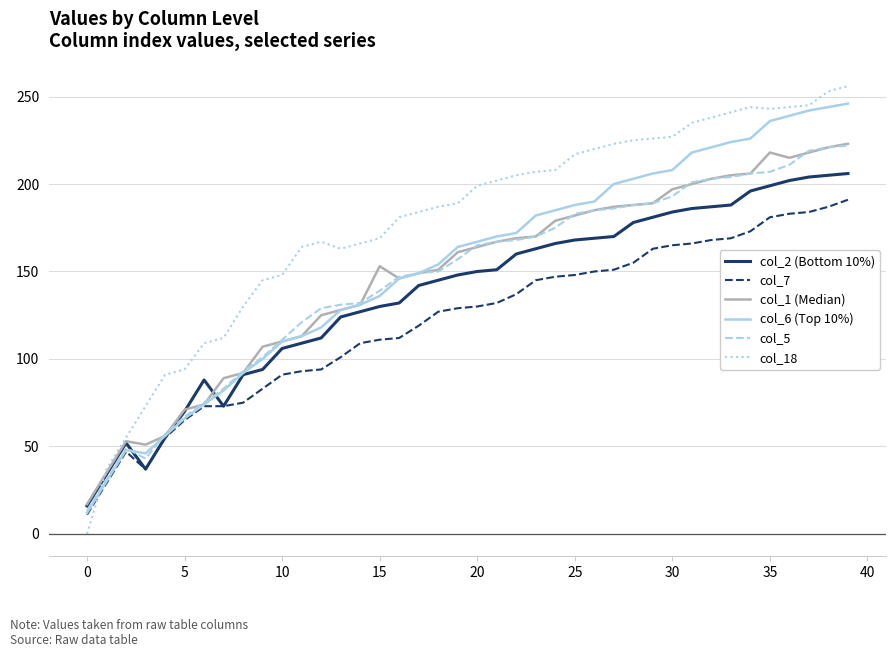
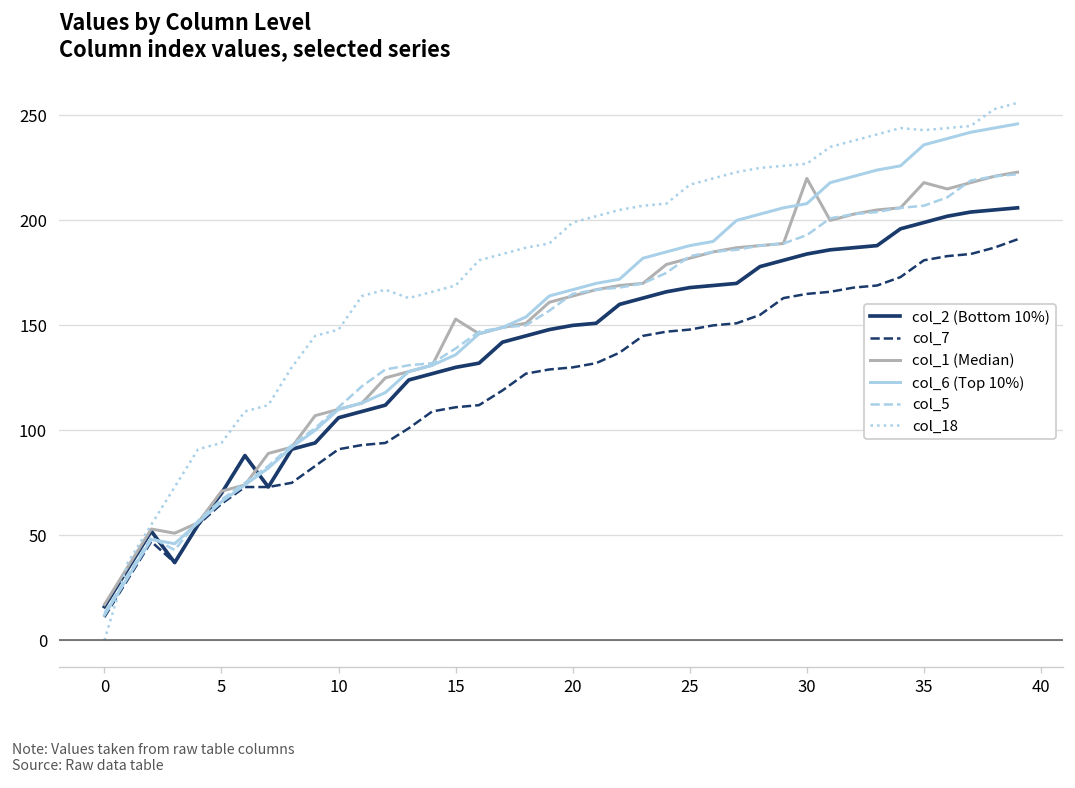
  {
    "col_1 (Median)": {
      "15": 153,
-     "30": 197,
+     "30": 220,
      "35": 218
    }
  }
